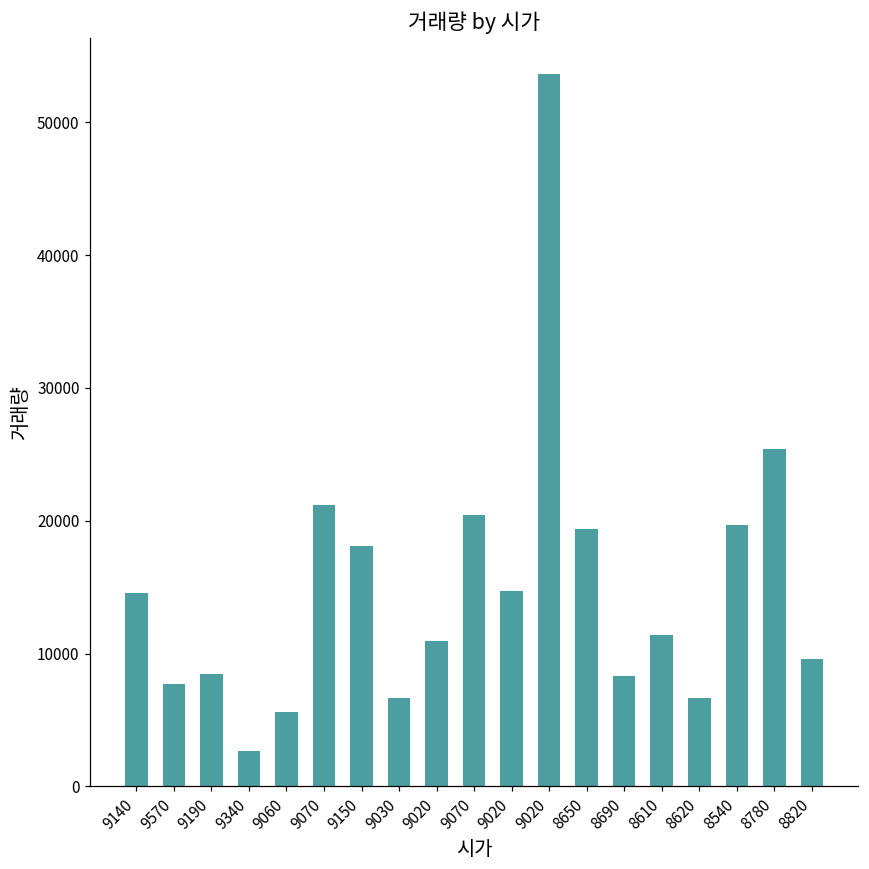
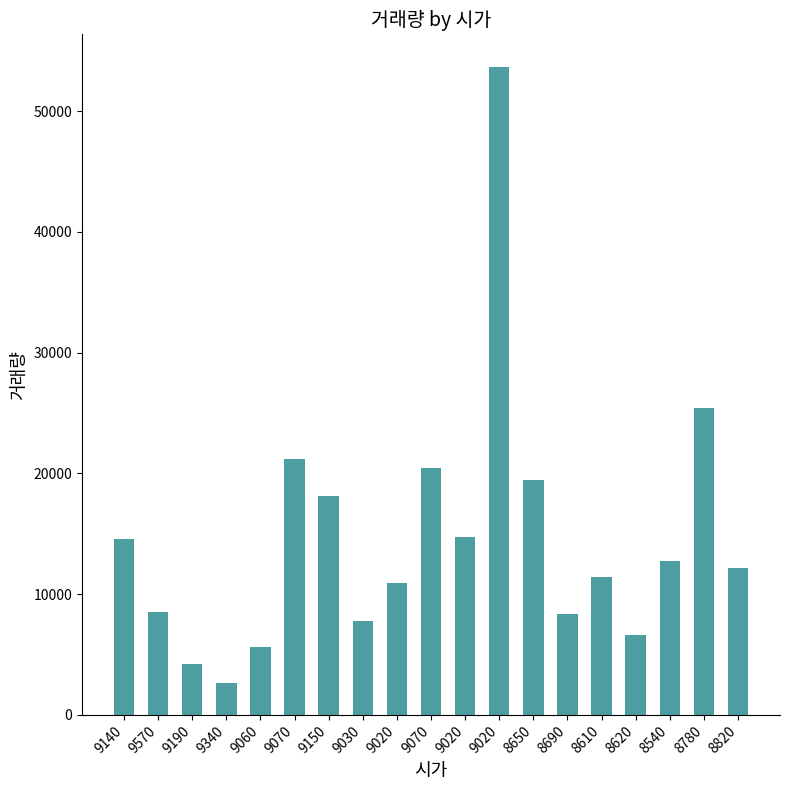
  {
    "9140": 14600,
-   "9570": 7700,
-   "9190": 8500,
+   "9570": 8500,
+   "9190": 4200,
    "9340": 2700,
    "9060": 5600,
    "9150": 18100,
-   "9030": 6700,
+   "9030": 7800,
    "8650": 19400,
    "8690": 8300,
    "8610": 11400,
    "8620": 6600,
-   "8540": 19700,
+   "8540": 12800,
    "8780": 25400,
-   "8820": 9600
+   "8820": 12200
  }
